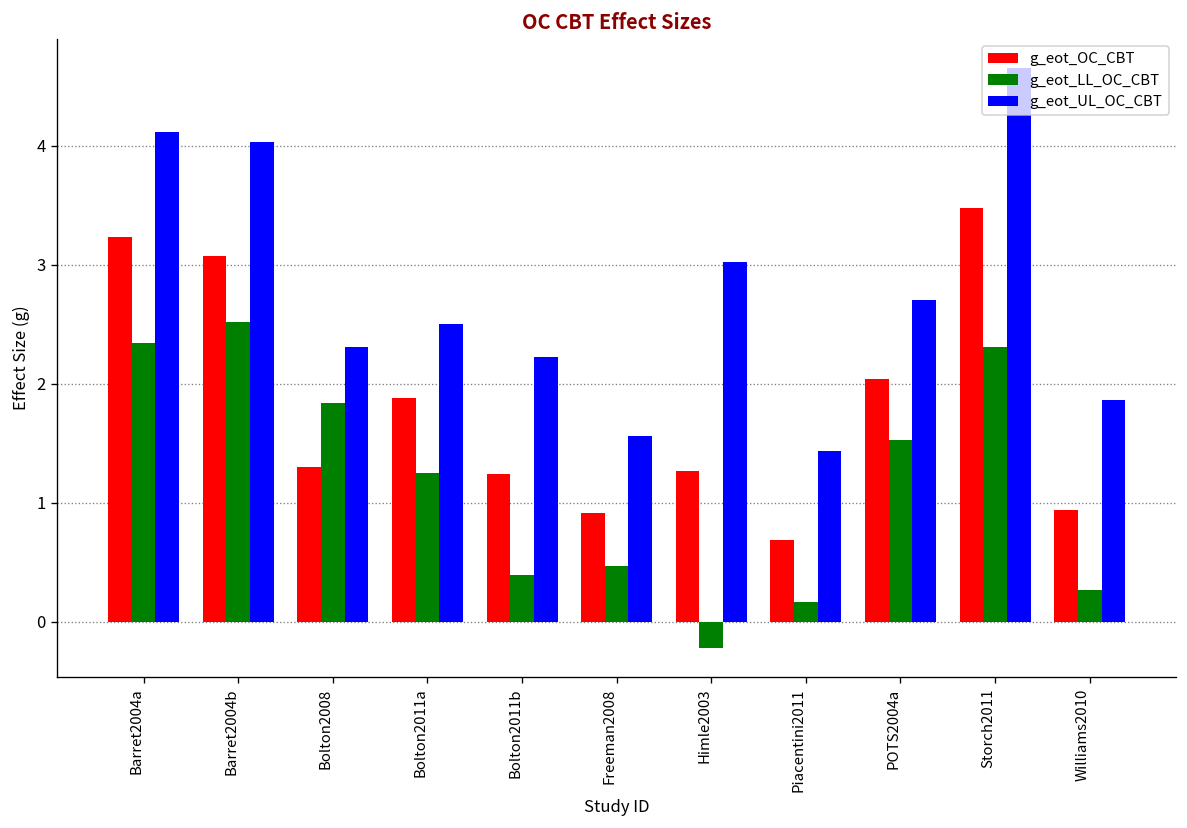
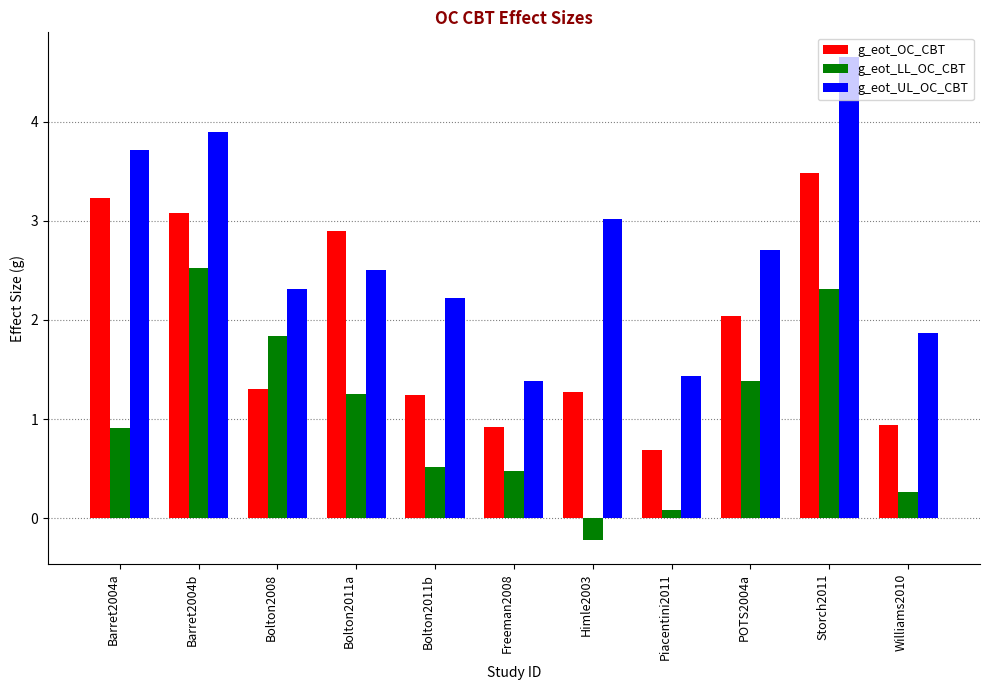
  {
    "g_eot_OC_CBT": {
      "Barret2004a": 3.2,
      "Barret2004b": 3.1,
      "Bolton2008": 1.3,
-     "Bolton2011a": 1.9,
+     "Bolton2011a": 2.9,
      "Bolton2011b": 1.2,
      "Freeman2008": 0.9,
      "Himle2003": 1.3,
      "Piacentini2011": 0.7,
      "POTS2004a": 2.0,
      "Storch2011": 3.5,
      "Williams2010": 0.9
    },
    "g_eot_LL_OC_CBT": {
-     "Barret2004a": 2.3,
+     "Barret2004a": 0.9,
      "Barret2004b": 2.5,
      "Bolton2008": 1.8,
      "Bolton2011a": 1.3,
-     "Bolton2011b": 0.4,
+     "Bolton2011b": 0.5,
      "Freeman2008": 0.5,
      "Himle2003": -0.2,
-     "Piacentini2011": 0.2,
-     "POTS2004a": 1.5,
+     "Piacentini2011": 0.1,
+     "POTS2004a": 1.4,
      "Storch2011": 2.3,
      "Williams2010": 0.3
    },
    "g_eot_UL_OC_CBT": {
-     "Barret2004a": 4.1,
-     "Barret2004b": 4.0,
+     "Barret2004a": 3.7,
+     "Barret2004b": 3.9,
      "Bolton2008": 2.3,
      "Bolton2011a": 2.5,
      "Bolton2011b": 2.2,
-     "Freeman2008": 1.6,
+     "Freeman2008": 1.4,
      "Himle2003": 3.0,
      "Piacentini2011": 1.4,
      "POTS2004a": 2.7,
      "Williams2010": 1.9
    }
  }
